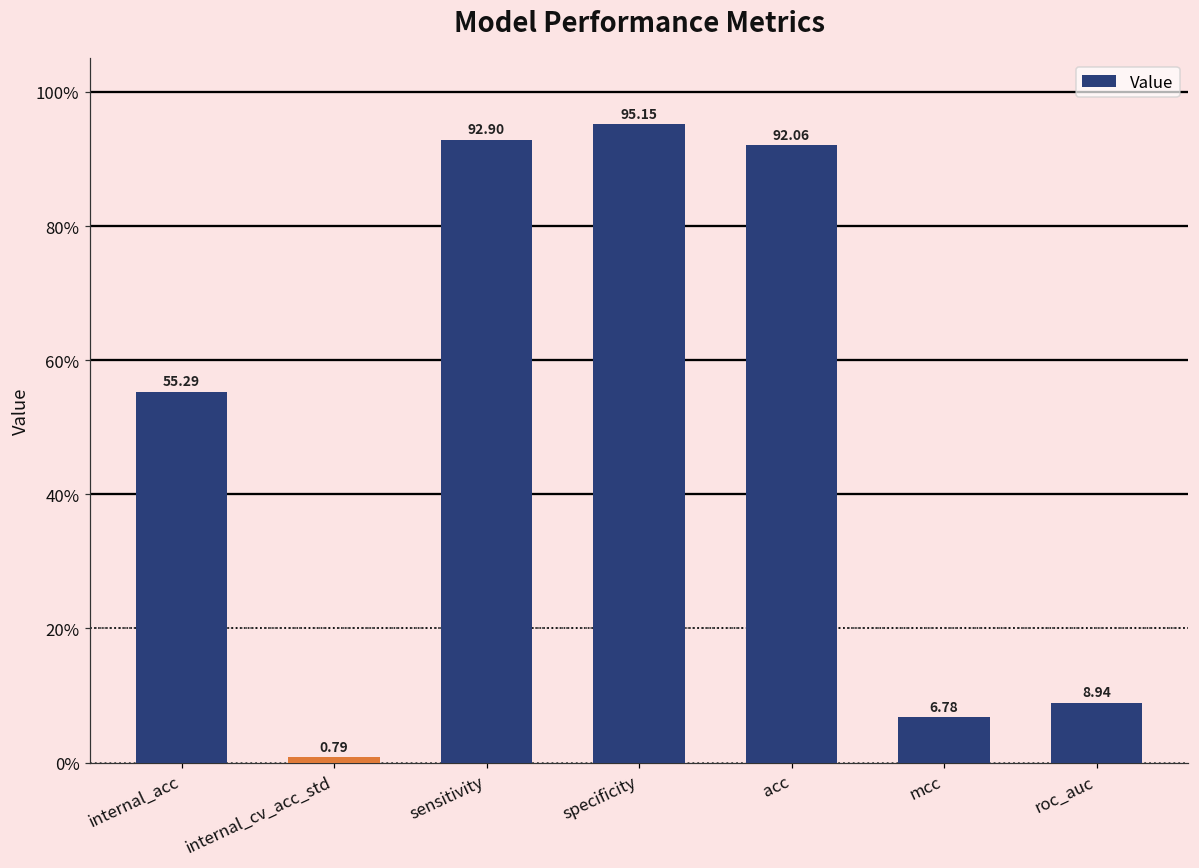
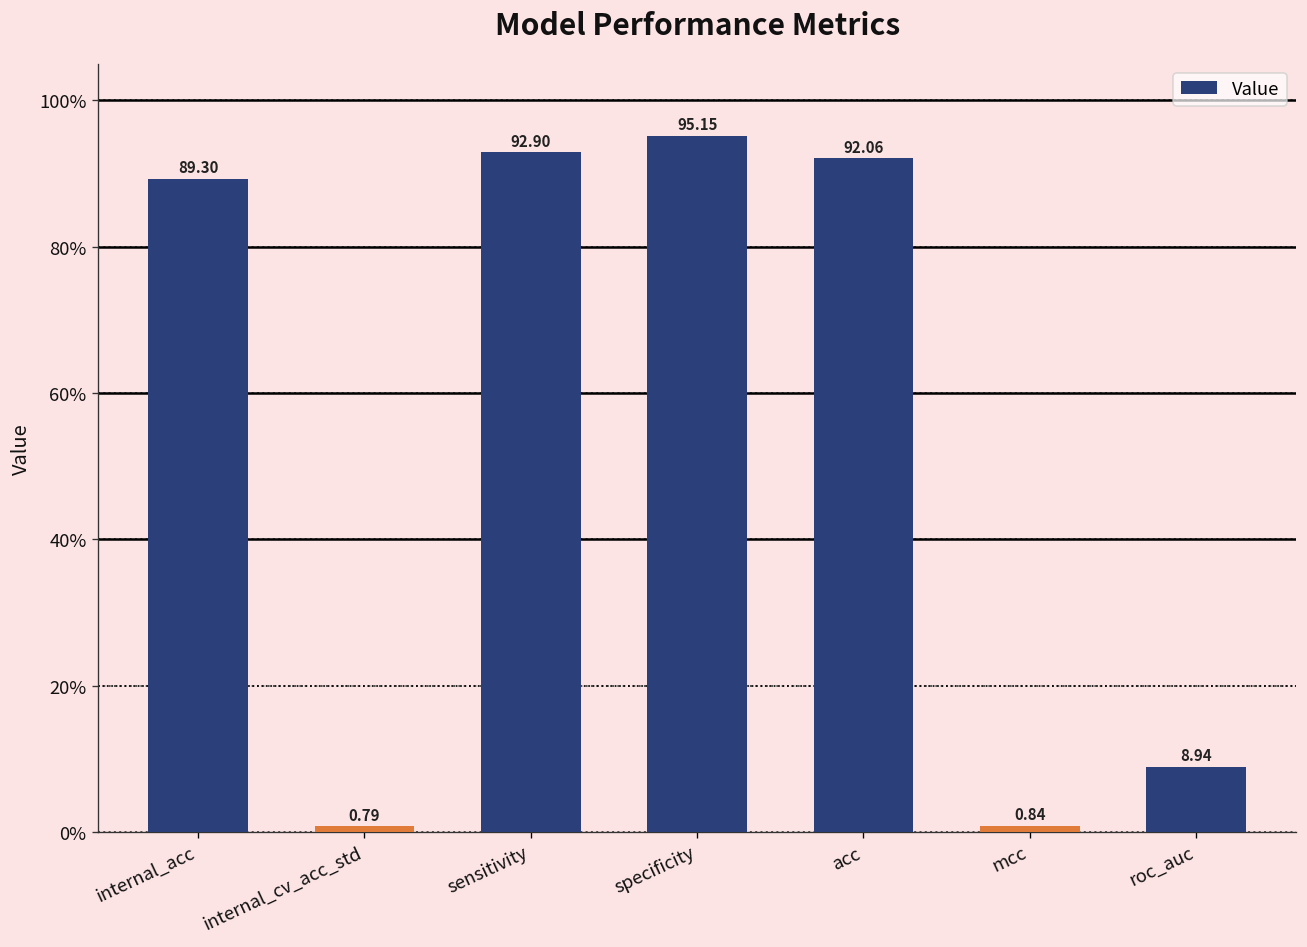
  {
-   "internal_acc": 55.29,
+   "internal_acc": 89.30,
    "internal_cv_acc_std": 0.79,
    "sensitivity": 92.90,
    "specificity": 95.15,
    "acc": 92.06,
-   "mcc": 6.78,
+   "mcc": 0.84,
    "roc_auc": 8.94
  }
